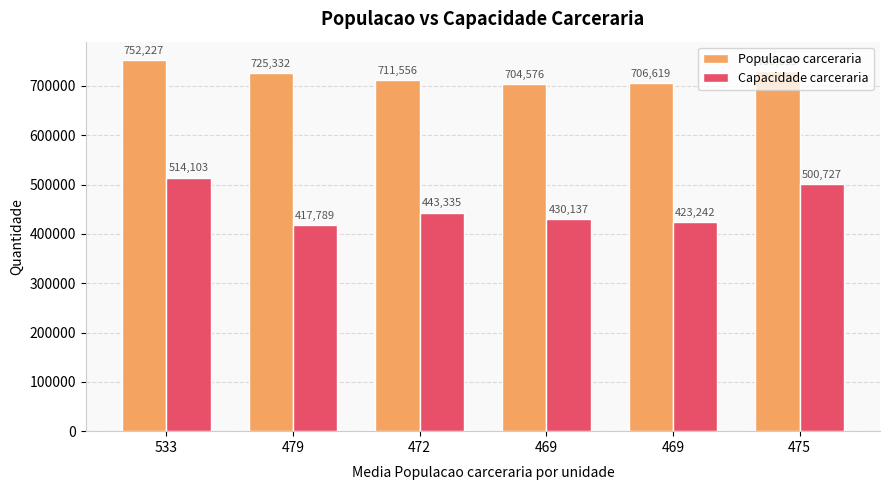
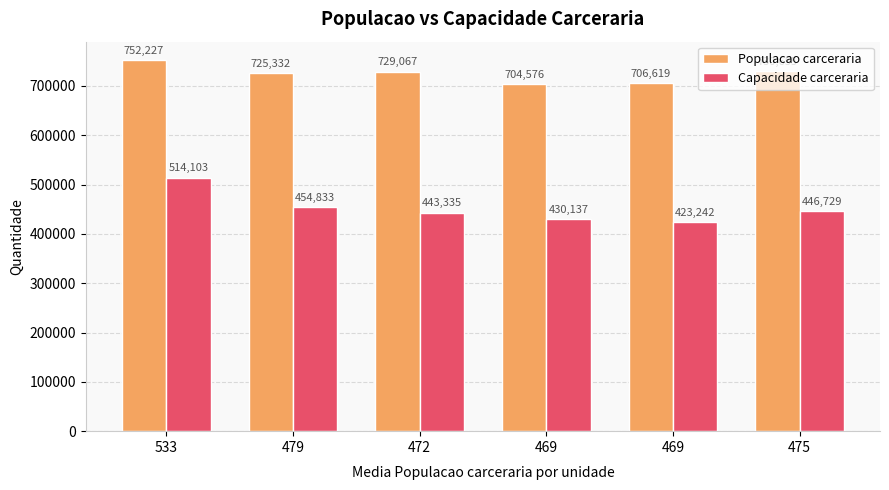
  {
    "Populacao carceraria": {
      "533": "752,227",
      "479": "725,332",
-     "472": "711,556"
+     "472": "729,067"
    },
    "Capacidade carceraria": {
      "533": "514,103",
-     "479": "417,789",
+     "479": "454,833",
      "472": "443,335",
-     "475": "500,727"
+     "475": "446,729"
    }
  }
